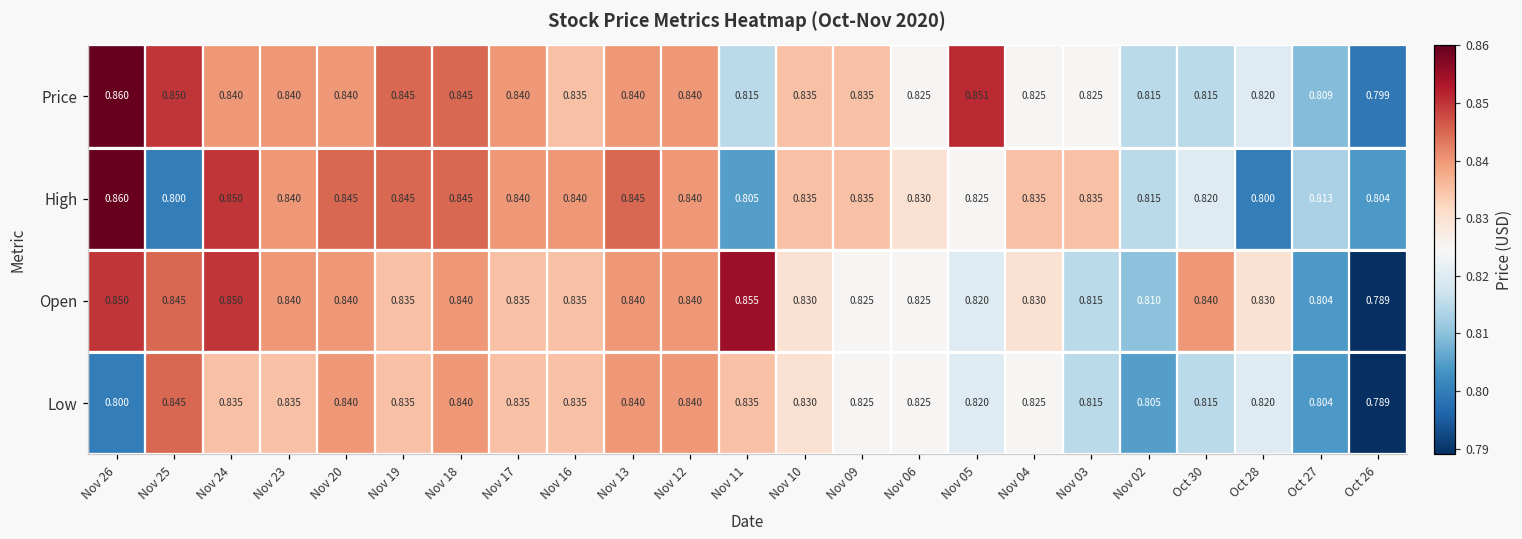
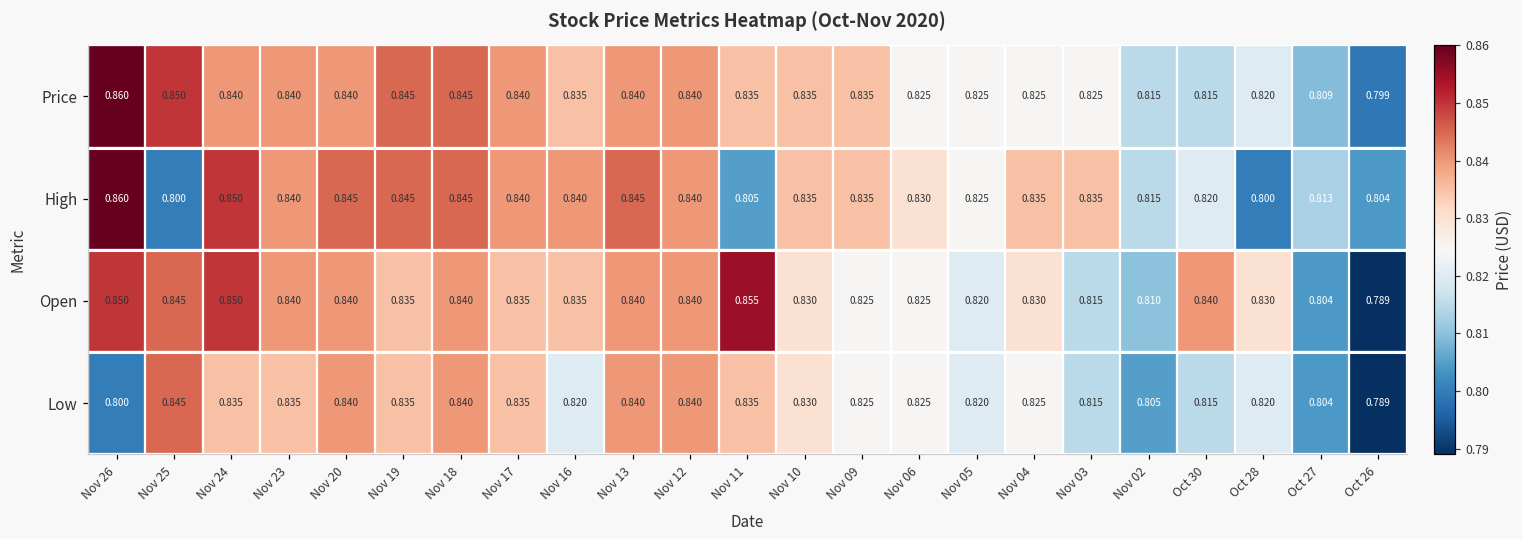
  {
    "Price": {
      "Nov 26": 0.860,
      "Nov 25": 0.850,
      "Nov 24": 0.840,
      "Nov 23": 0.840,
      "Nov 20": 0.840,
      "Nov 19": 0.845,
      "Nov 18": 0.845,
      "Nov 17": 0.840,
      "Nov 16": 0.835,
      "Nov 13": 0.840,
      "Nov 12": 0.840,
-     "Nov 11": 0.815,
+     "Nov 11": 0.835,
      "Nov 10": 0.835,
      "Nov 09": 0.835,
      "Nov 06": 0.825,
-     "Nov 05": 0.851,
+     "Nov 05": 0.825,
      "Nov 04": 0.825,
      "Nov 03": 0.825,
      "Nov 02": 0.815,
      "Oct 30": 0.815,
      "Oct 28": 0.820,
      "Oct 27": 0.809,
      "Oct 26": 0.799
    },
    "High": {
      "Nov 26": 0.860,
      "Nov 25": 0.800,
      "Nov 24": 0.850,
      "Nov 23": 0.840,
      "Nov 20": 0.845,
      "Nov 19": 0.845,
      "Nov 18": 0.845,
      "Nov 17": 0.840,
      "Nov 16": 0.840,
      "Nov 13": 0.845,
      "Nov 12": 0.840,
      "Nov 11": 0.805,
      "Nov 10": 0.835,
      "Nov 09": 0.835,
      "Nov 06": 0.830,
      "Nov 05": 0.825,
      "Nov 04": 0.835,
      "Nov 03": 0.835,
      "Nov 02": 0.815,
      "Oct 30": 0.820,
      "Oct 28": 0.800,
      "Oct 27": 0.813,
      "Oct 26": 0.804
    },
    "Open": {
      "Nov 26": 0.850,
      "Nov 25": 0.845,
      "Nov 24": 0.850,
      "Nov 23": 0.840,
      "Nov 20": 0.840,
      "Nov 19": 0.835,
      "Nov 18": 0.840,
      "Nov 17": 0.835,
      "Nov 16": 0.835,
      "Nov 13": 0.840,
      "Nov 12": 0.840,
      "Nov 11": 0.855,
      "Nov 10": 0.830,
      "Nov 09": 0.825,
      "Nov 06": 0.825,
      "Nov 05": 0.820,
      "Nov 04": 0.830,
      "Nov 03": 0.815,
      "Nov 02": 0.810,
      "Oct 30": 0.840,
      "Oct 28": 0.830,
      "Oct 27": 0.804,
      "Oct 26": 0.789
    },
    "Low": {
      "Nov 26": 0.800,
      "Nov 25": 0.845,
      "Nov 24": 0.835,
      "Nov 23": 0.835,
      "Nov 20": 0.840,
      "Nov 19": 0.835,
      "Nov 18": 0.840,
      "Nov 17": 0.835,
-     "Nov 16": 0.835,
+     "Nov 16": 0.820,
      "Nov 13": 0.840,
      "Nov 12": 0.840,
      "Nov 11": 0.835,
      "Nov 10": 0.830,
      "Nov 09": 0.825,
      "Nov 06": 0.825,
      "Nov 05": 0.820,
      "Nov 04": 0.825,
      "Nov 03": 0.815,
      "Nov 02": 0.805,
      "Oct 30": 0.815,
      "Oct 28": 0.820,
      "Oct 27": 0.804,
      "Oct 26": 0.789
    }
  }
